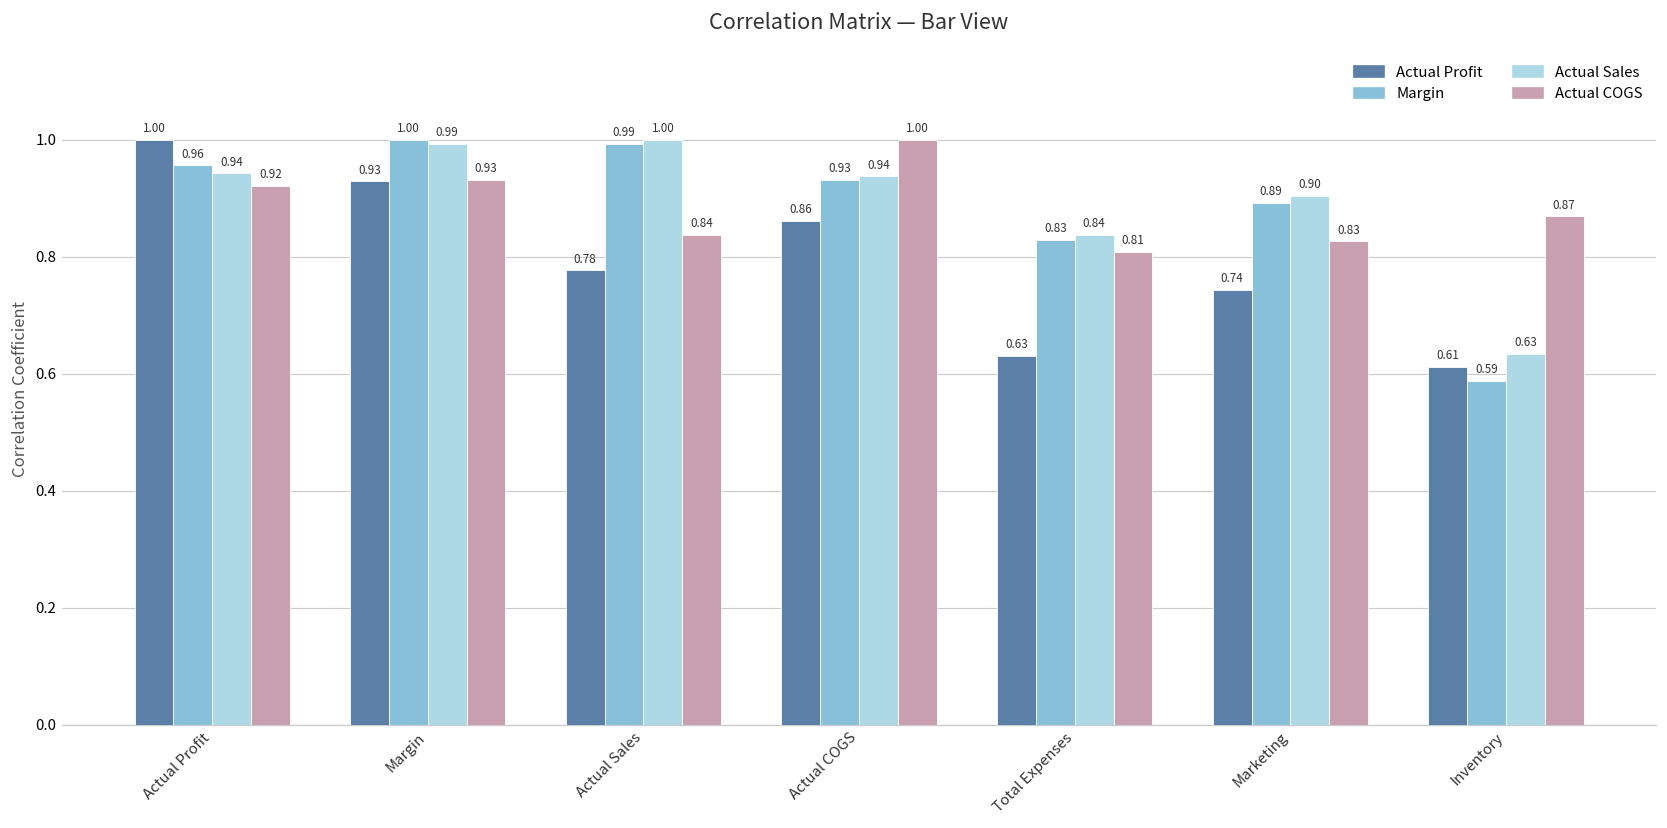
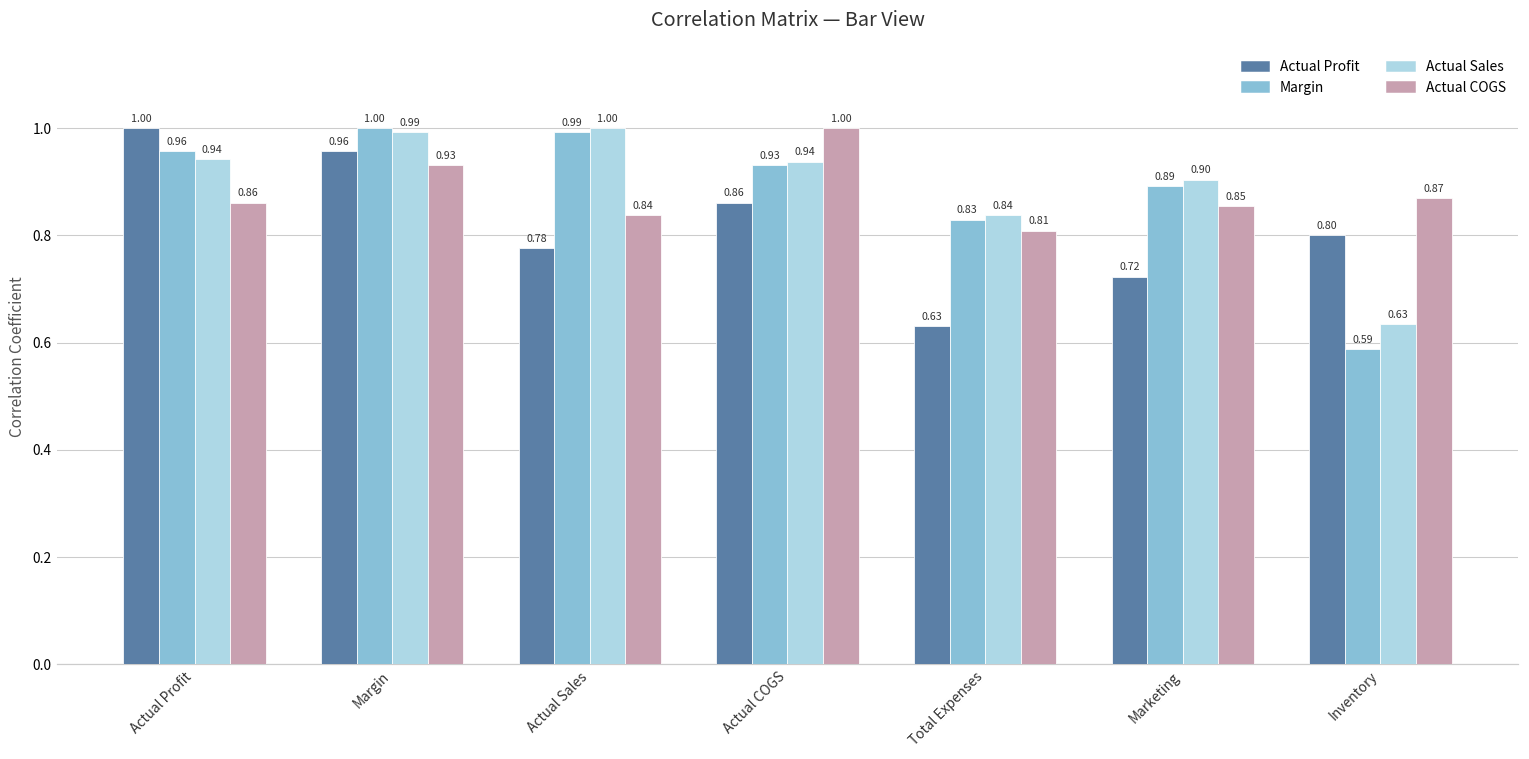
  {
    "Actual Profit": {
      "Actual Profit": 1.00,
-     "Margin": 0.93,
+     "Margin": 0.96,
      "Actual Sales": 0.78,
      "Actual COGS": 0.86,
      "Total Expenses": 0.63,
-     "Marketing": 0.74,
-     "Inventory": 0.61
+     "Marketing": 0.72,
+     "Inventory": 0.80
    },
    "Actual COGS": {
-     "Actual Profit": 0.92,
+     "Actual Profit": 0.86,
      "Margin": 0.93,
      "Actual Sales": 0.84,
      "Actual COGS": 1.00,
      "Total Expenses": 0.81,
-     "Marketing": 0.83,
+     "Marketing": 0.85,
      "Inventory": 0.87
    }
  }
